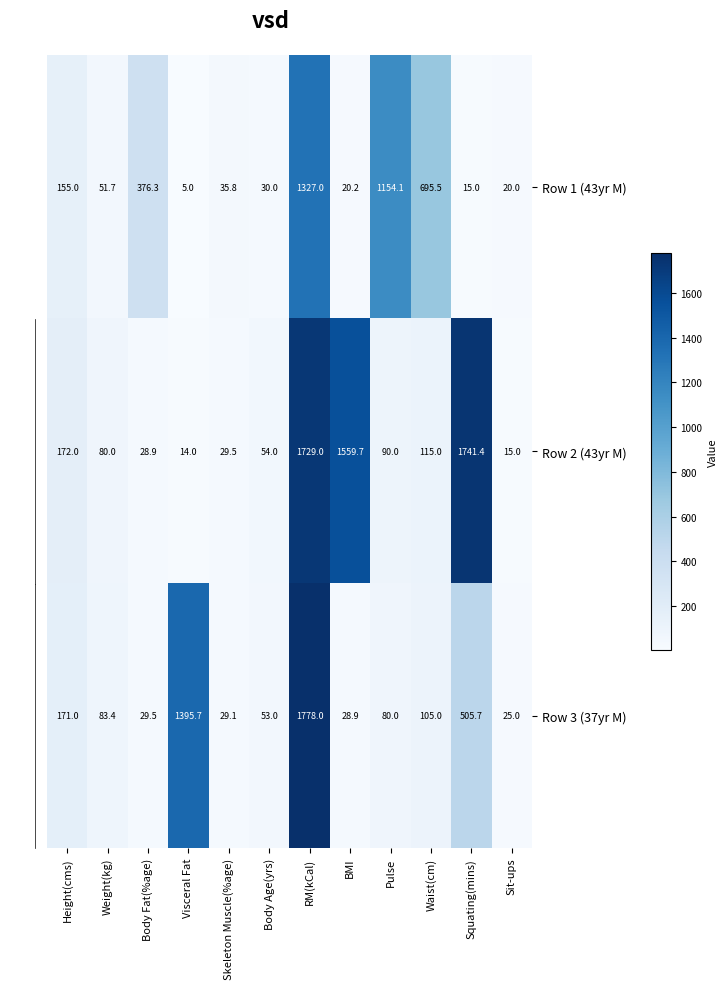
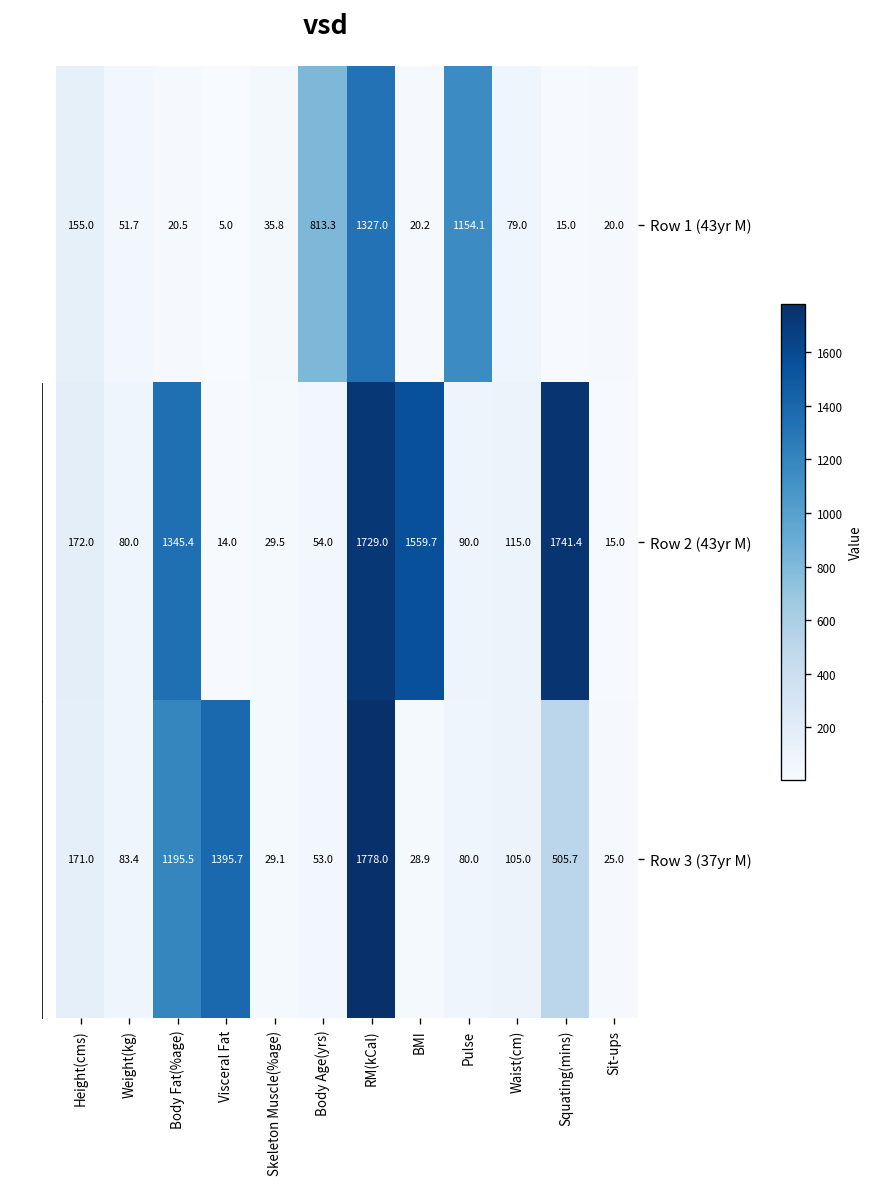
  {
    "Row 1 (43yr M)": {
      "Height(cms)": 155.0,
      "Weight(kg)": 51.7,
-     "Body Fat(%age)": 376.3,
+     "Body Fat(%age)": 20.5,
      "Visceral Fat": 5.0,
      "Skeleton Muscle(%age)": 35.8,
-     "Body Age(yrs)": 30.0,
+     "Body Age(yrs)": 813.3,
      "RM(kCal)": 1327.0,
      "BMI": 20.2,
      "Pulse": 1154.1,
-     "Waist(cm)": 695.5,
+     "Waist(cm)": 79.0,
      "Squating(mins)": 15.0,
      "Sit-ups": 20.0
    },
    "Row 2 (43yr M)": {
      "Height(cms)": 172.0,
      "Weight(kg)": 80.0,
-     "Body Fat(%age)": 28.9,
+     "Body Fat(%age)": 1345.4,
      "Visceral Fat": 14.0,
      "Skeleton Muscle(%age)": 29.5,
      "Body Age(yrs)": 54.0,
      "RM(kCal)": 1729.0,
      "BMI": 1559.7,
      "Pulse": 90.0,
      "Waist(cm)": 115.0,
      "Squating(mins)": 1741.4,
      "Sit-ups": 15.0
    },
    "Row 3 (37yr M)": {
      "Height(cms)": 171.0,
      "Weight(kg)": 83.4,
-     "Body Fat(%age)": 29.5,
+     "Body Fat(%age)": 1195.5,
      "Visceral Fat": 1395.7,
      "Skeleton Muscle(%age)": 29.1,
      "Body Age(yrs)": 53.0,
      "RM(kCal)": 1778.0,
      "BMI": 28.9,
      "Pulse": 80.0,
      "Waist(cm)": 105.0,
      "Squating(mins)": 505.7,
      "Sit-ups": 25.0
    }
  }
